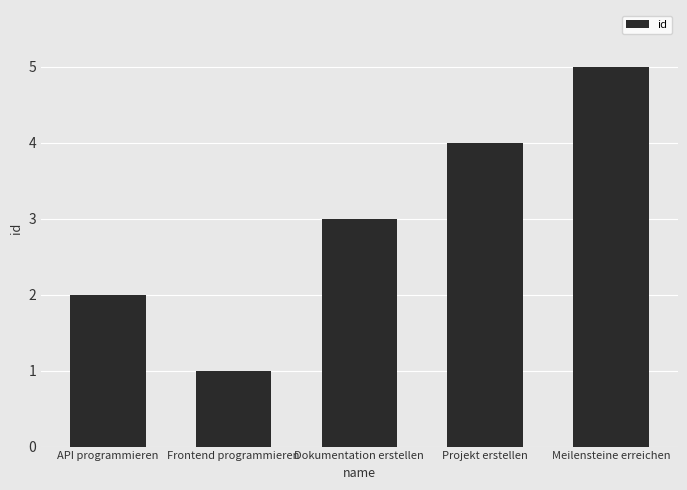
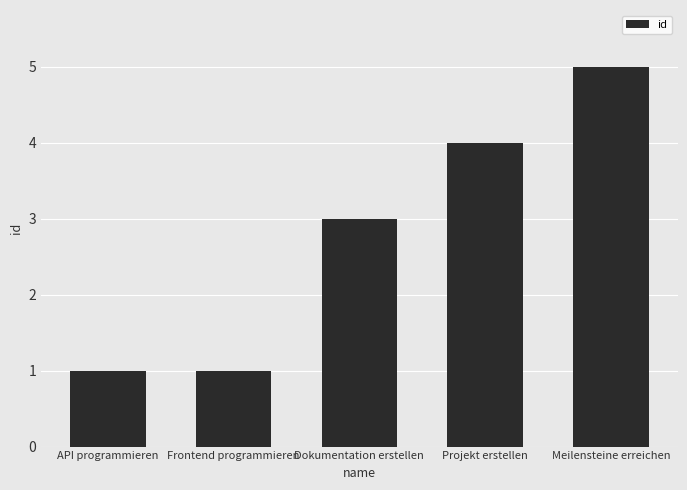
  {
-   "API programmieren": 2,
+   "API programmieren": 1,
    "Frontend programmieren": 1,
    "Dokumentation erstellen": 3,
    "Projekt erstellen": 4,
    "Meilensteine erreichen": 5
  }
